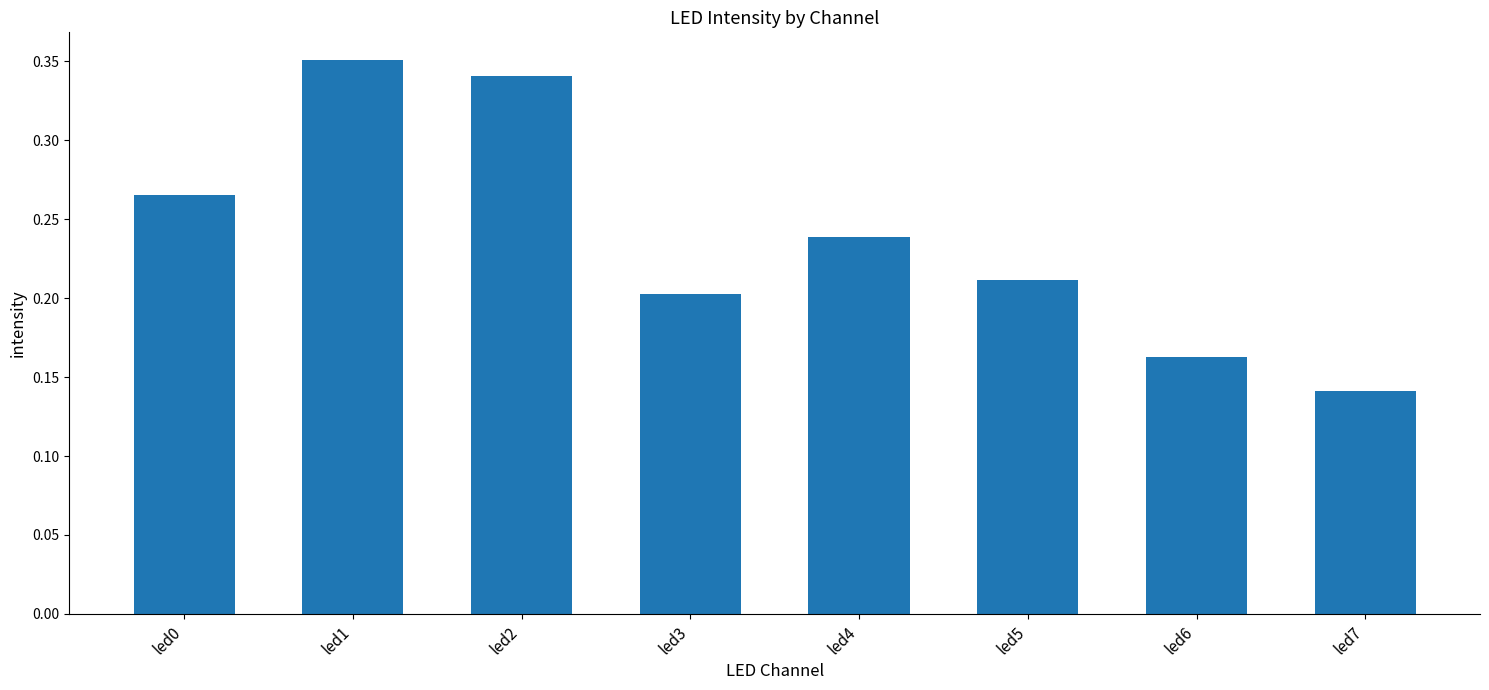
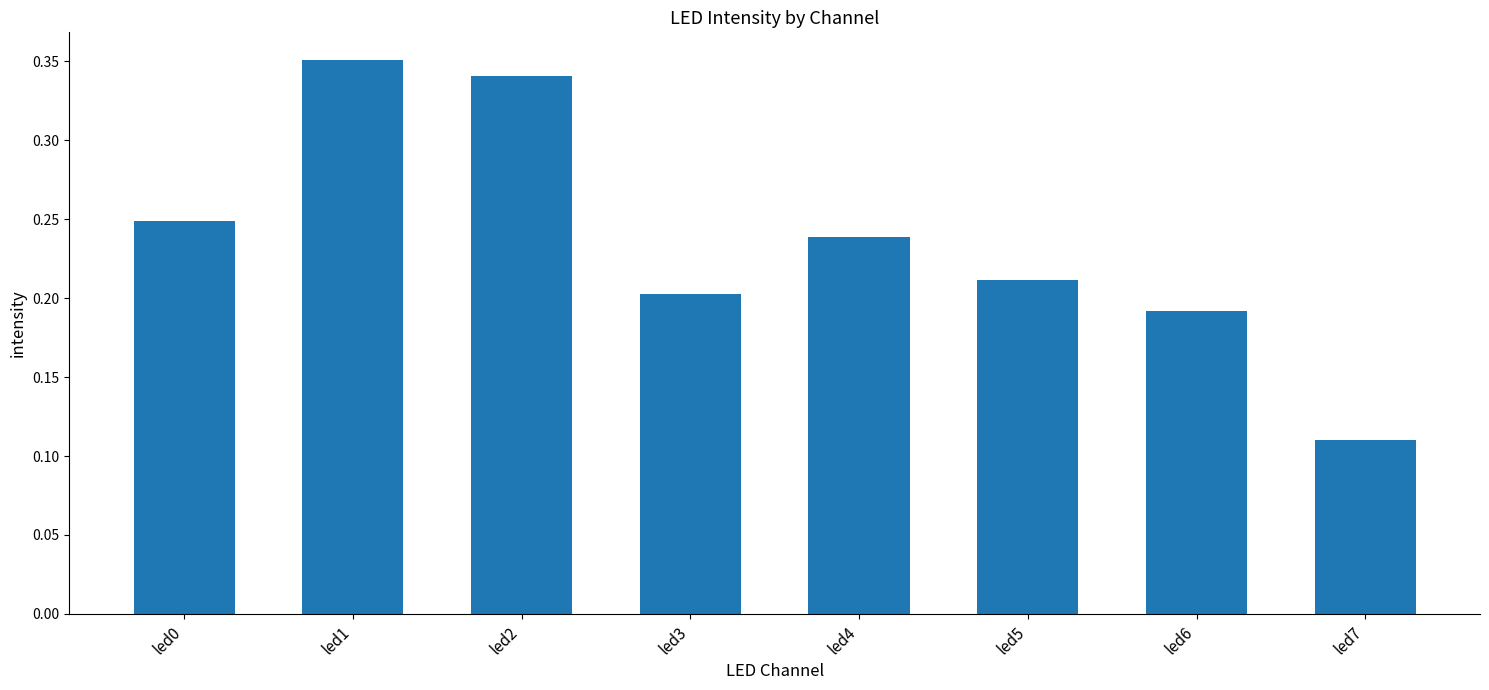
  {
-   "led0": 0.265,
+   "led0": 0.249,
    "led1": 0.351,
    "led2": 0.340,
    "led3": 0.203,
    "led4": 0.239,
    "led5": 0.211,
-   "led6": 0.163,
-   "led7": 0.141
+   "led6": 0.192,
+   "led7": 0.110
  }
